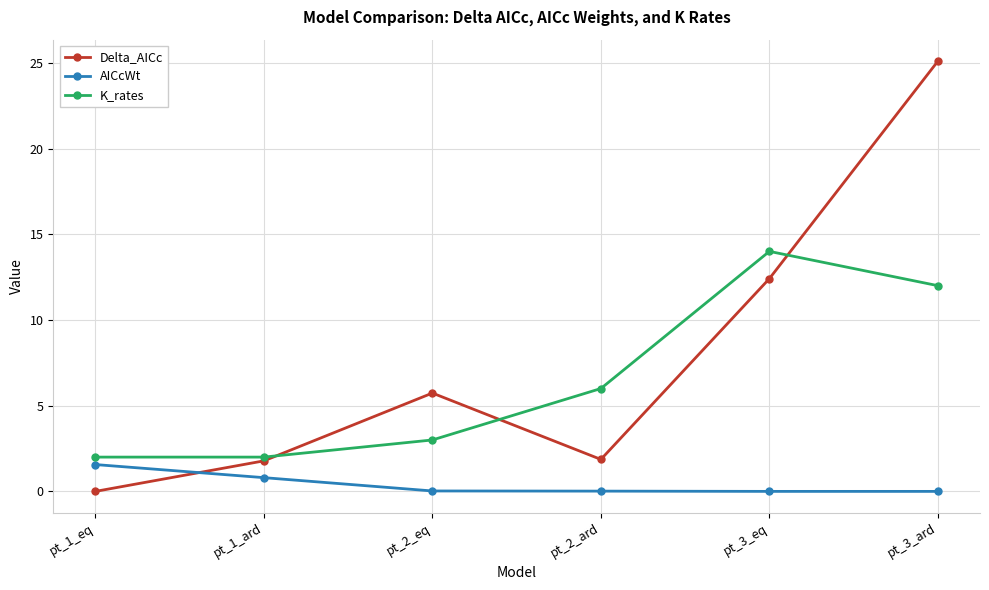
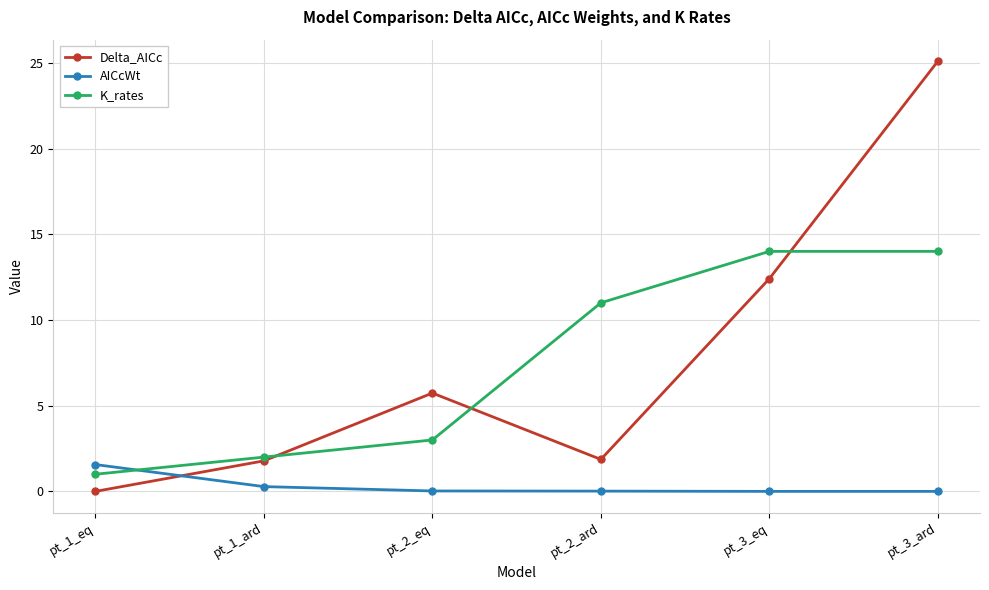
  {
    "Delta_AICc": {
      "pt_1_eq": 0.0,
      "pt_1_ard": 1.8,
      "pt_2_eq": 5.7,
      "pt_2_ard": 1.9,
      "pt_3_eq": 12.4,
      "pt_3_ard": 25.1
    },
    "AICcWt": {
      "pt_1_eq": 1.6,
-     "pt_1_ard": 0.8,
+     "pt_1_ard": 0.3,
      "pt_2_eq": 0.0,
      "pt_2_ard": 0.0,
      "pt_3_eq": 0.0,
      "pt_3_ard": 0.0
    },
    "K_rates": {
-     "pt_1_eq": 2,
+     "pt_1_eq": 1,
      "pt_1_ard": 2,
      "pt_2_eq": 3,
-     "pt_2_ard": 6,
+     "pt_2_ard": 11,
      "pt_3_eq": 14,
-     "pt_3_ard": 12
+     "pt_3_ard": 14
    }
  }
